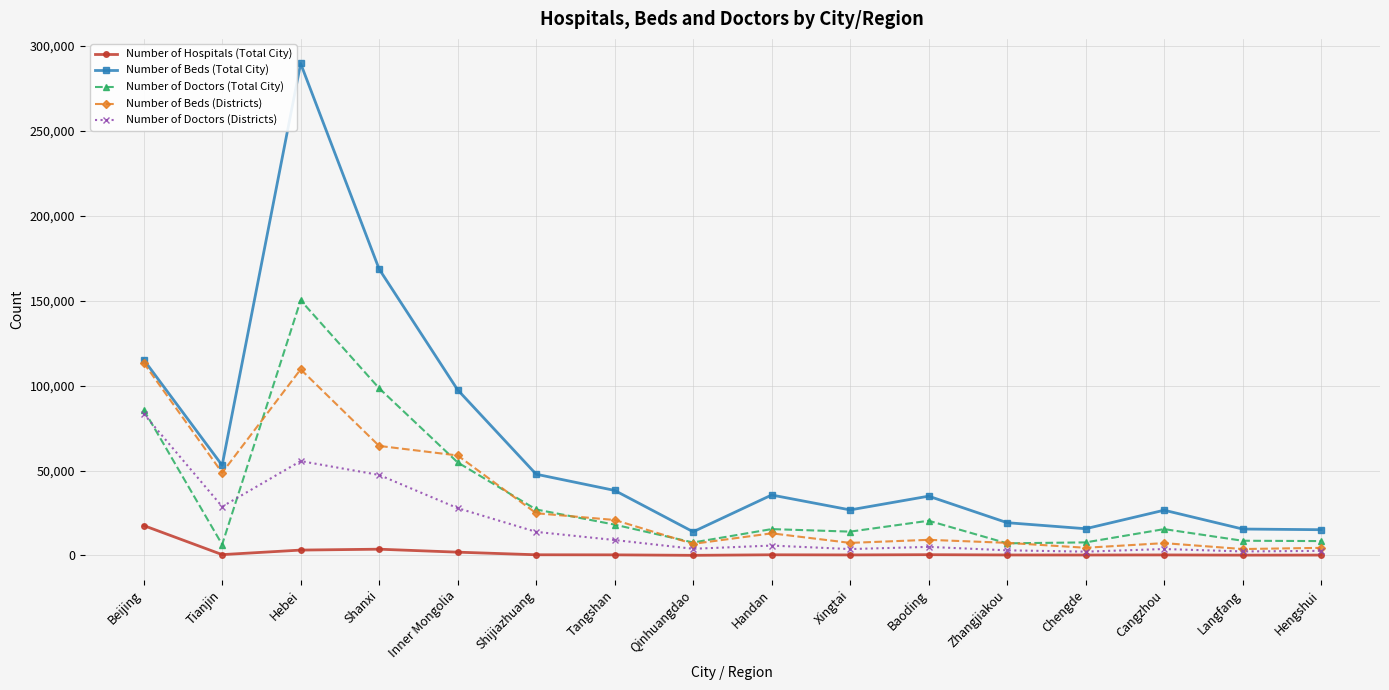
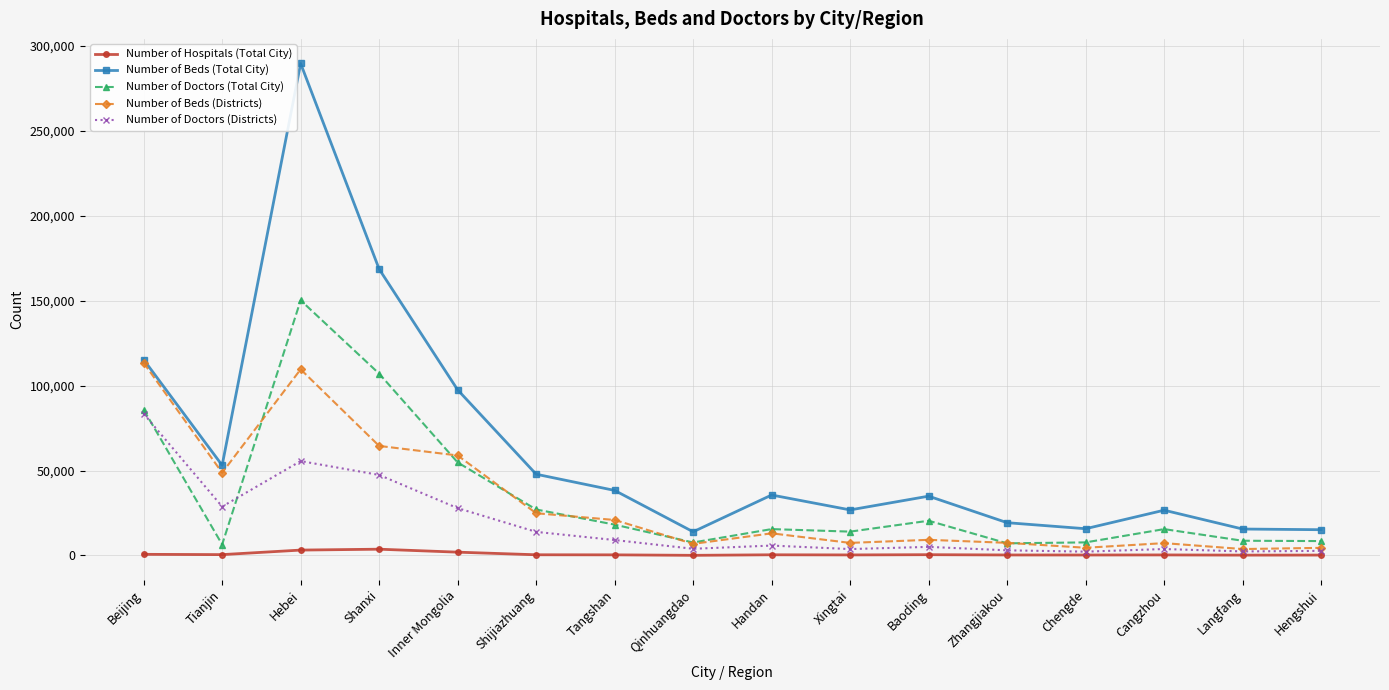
  {
    "Number of Hospitals (Total City)": {
-     "Beijing": "18,000",
+     "Beijing": "1,000",
      "Tianjin": "0",
      "Hebei": "3,000",
      "Shanxi": "4,000",
      "Inner Mongolia": "2,000",
      "Shijiazhuang": "0",
      "Tangshan": "0",
      "Qinhuangdao": "0",
      "Handan": "0",
      "Xingtai": "0",
      "Baoding": "0",
      "Zhangjiakou": "0",
      "Chengde": "0",
      "Cangzhou": "0",
      "Langfang": "0",
      "Hengshui": "0"
    },
    "Number of Beds (Total City)": {
      "Beijing": "115,000",
      "Tianjin": "53,000",
      "Hebei": "290,000",
      "Shanxi": "169,000",
      "Inner Mongolia": "97,000",
      "Shijiazhuang": "48,000",
      "Tangshan": "38,000",
      "Qinhuangdao": "14,000",
      "Handan": "36,000",
      "Xingtai": "27,000",
      "Baoding": "35,000",
      "Zhangjiakou": "19,000",
      "Chengde": "16,000",
      "Cangzhou": "27,000",
      "Langfang": "16,000",
      "Hengshui": "15,000"
    },
    "Number of Doctors (Total City)": {
      "Beijing": "86,000",
      "Tianjin": "6,000",
      "Hebei": "150,000",
-     "Shanxi": "98,000",
+     "Shanxi": "107,000",
      "Inner Mongolia": "55,000",
      "Shijiazhuang": "27,000",
      "Tangshan": "18,000",
      "Handan": "16,000",
      "Xingtai": "14,000",
      "Baoding": "20,000",
      "Chengde": "8,000",
      "Cangzhou": "15,000",
      "Langfang": "9,000",
      "Hengshui": "8,000"
    },
    "Number of Beds (Districts)": {
      "Beijing": "113,000",
      "Tianjin": "49,000",
      "Hebei": "110,000",
      "Shanxi": "64,000",
      "Inner Mongolia": "59,000",
      "Shijiazhuang": "25,000",
      "Tangshan": "21,000",
      "Handan": "13,000",
      "Xingtai": "7,000",
      "Baoding": "9,000",
      "Chengde": "5,000",
      "Cangzhou": "7,000",
      "Hengshui": "4,000"
    },
    "Number of Doctors (Districts)": {
      "Beijing": "83,000",
      "Tianjin": "29,000",
      "Hebei": "56,000",
      "Shanxi": "47,000",
      "Inner Mongolia": "28,000",
      "Shijiazhuang": "14,000",
      "Tangshan": "9,000",
      "Qinhuangdao": "4,000",
      "Handan": "6,000",
      "Xingtai": "4,000",
      "Baoding": "5,000",
      "Zhangjiakou": "3,000",
      "Chengde": "2,000",
      "Cangzhou": "4,000",
      "Hengshui": "3,000"
    }
  }
